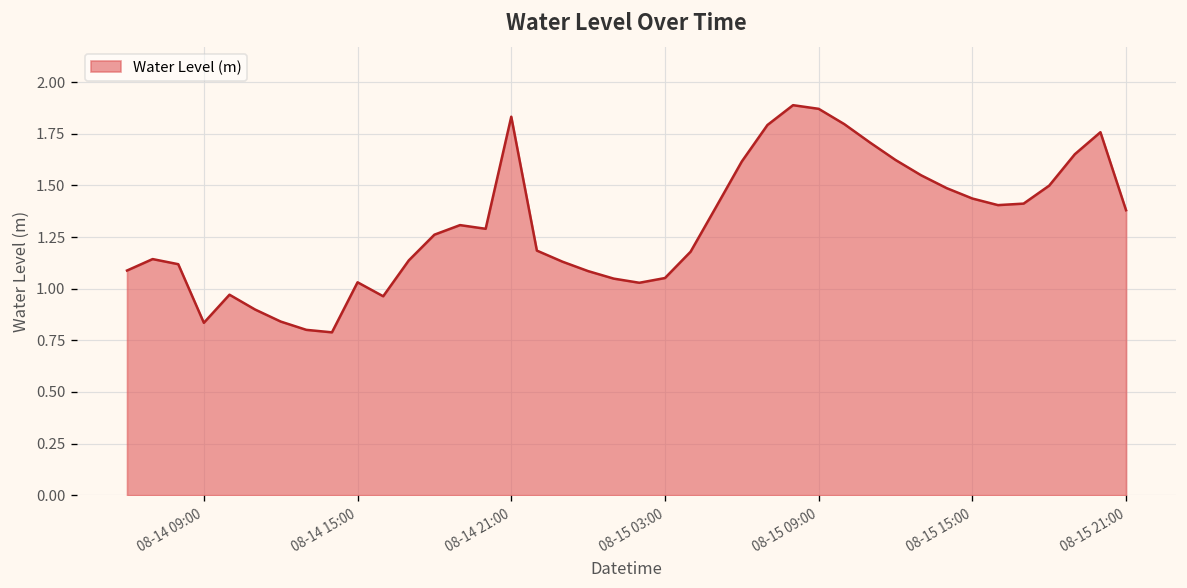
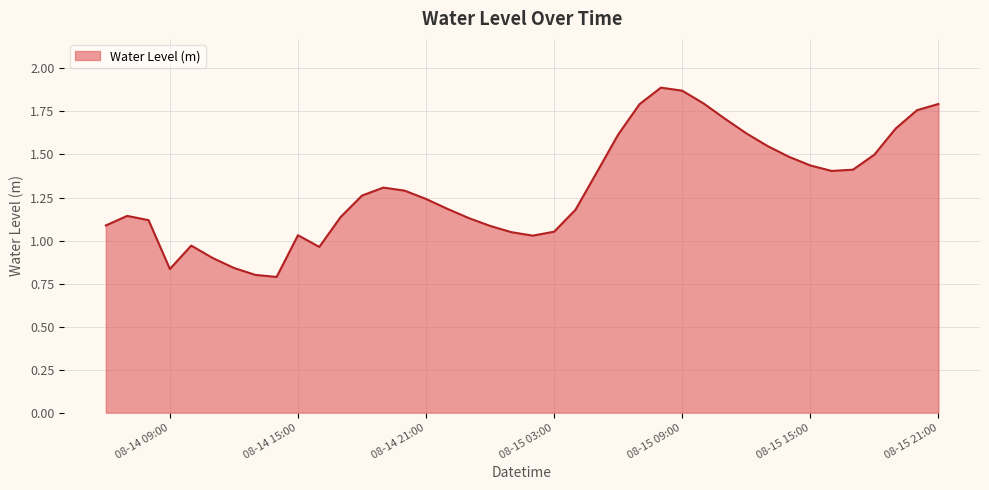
  {
    "08-14 09:00": 0.83,
    "08-14 15:00": 1.03,
-   "08-14 21:00": 1.83,
+   "08-14 21:00": 1.24,
    "08-15 03:00": 1.05,
    "08-15 09:00": 1.87,
    "08-15 15:00": 1.44,
-   "08-15 21:00": 1.38
+   "08-15 21:00": 1.79
  }
